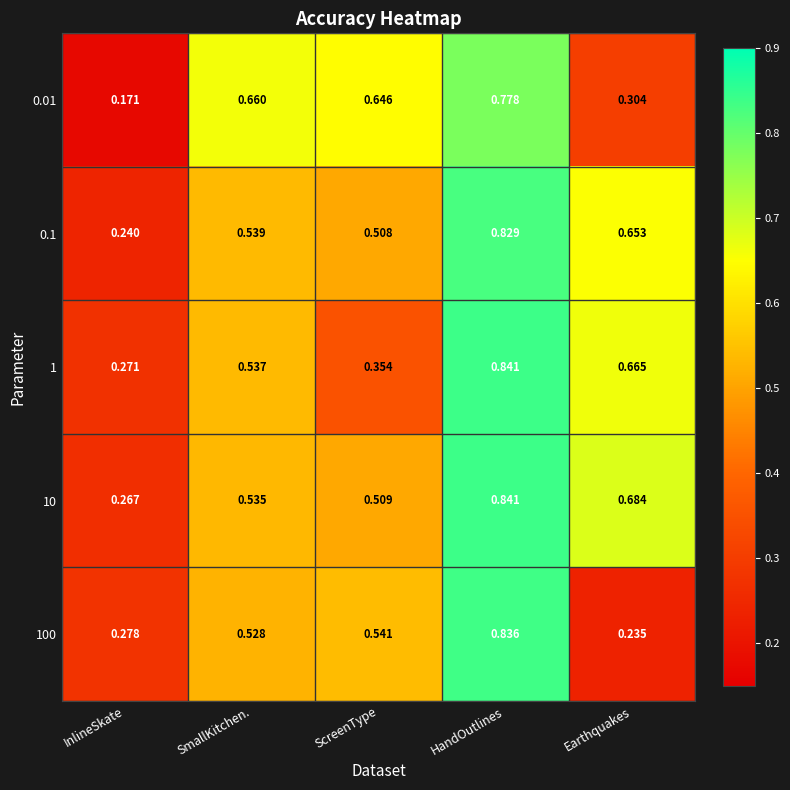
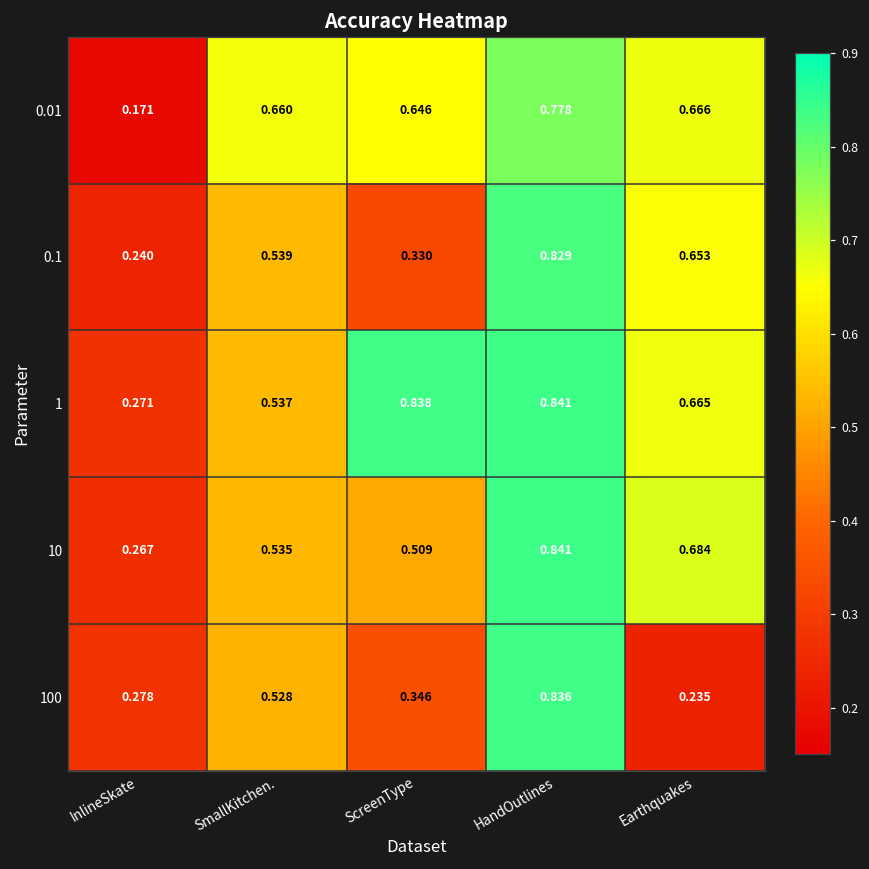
  {
    "0.01": {
      "InlineSkate": 0.171,
      "SmallKitchen.": 0.660,
      "ScreenType": 0.646,
      "HandOutlines": 0.778,
-     "Earthquakes": 0.304
+     "Earthquakes": 0.666
    },
    "0.1": {
      "InlineSkate": 0.240,
      "SmallKitchen.": 0.539,
-     "ScreenType": 0.508,
+     "ScreenType": 0.330,
      "HandOutlines": 0.829,
      "Earthquakes": 0.653
    },
    "1": {
      "InlineSkate": 0.271,
      "SmallKitchen.": 0.537,
-     "ScreenType": 0.354,
+     "ScreenType": 0.838,
      "HandOutlines": 0.841,
      "Earthquakes": 0.665
    },
    "10": {
      "InlineSkate": 0.267,
      "SmallKitchen.": 0.535,
      "ScreenType": 0.509,
      "HandOutlines": 0.841,
      "Earthquakes": 0.684
    },
    "100": {
      "InlineSkate": 0.278,
      "SmallKitchen.": 0.528,
-     "ScreenType": 0.541,
+     "ScreenType": 0.346,
      "HandOutlines": 0.836,
      "Earthquakes": 0.235
    }
  }
